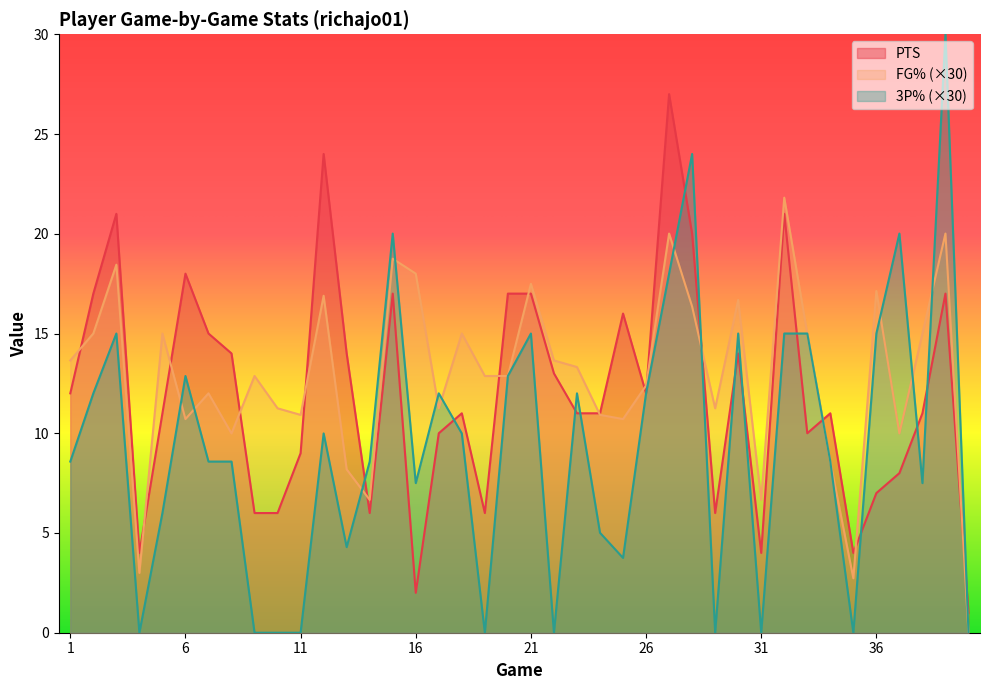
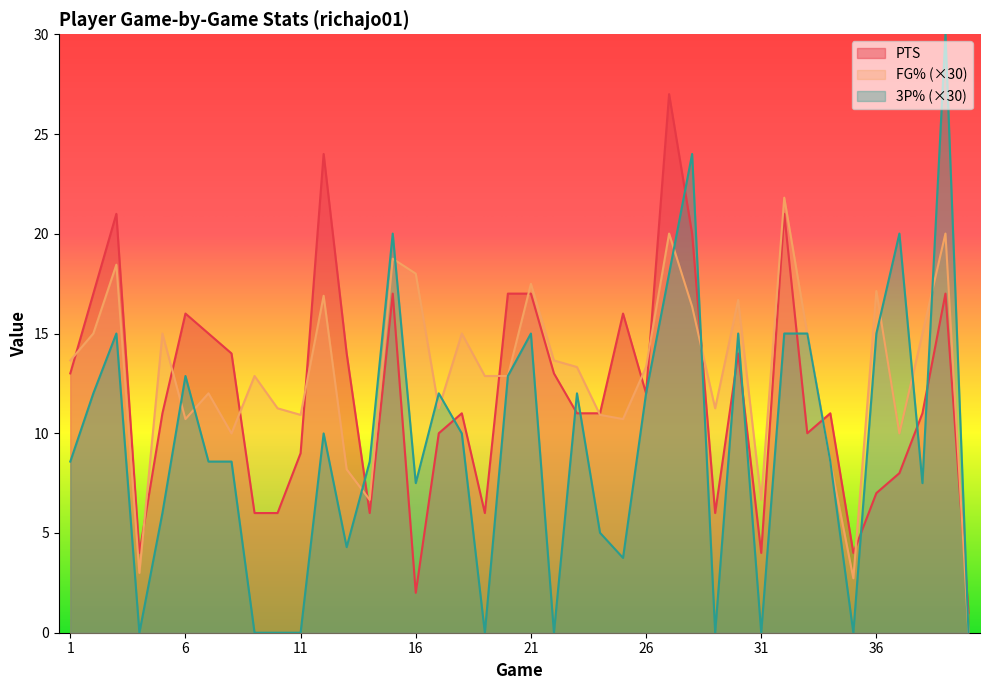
  {
    "PTS": {
-     "1": 12,
-     "6": 18,
+     "1": 13,
+     "6": 16,
      "11": 9,
      "16": 2,
      "21": 17,
      "31": 4,
      "36": 7
    },
    "FG% (×30)": {
      "1": 13.7,
      "6": 10.7,
      "11": 10.9,
      "16": 18.0,
      "21": 17.5,
-     "26": 12.4,
+     "26": 13.3,
      "31": 6.7,
      "36": 17.1
    },
    "3P% (×30)": {
      "1": 8.6,
      "6": 12.9,
      "11": 0.0,
      "16": 7.5,
      "21": 15.0,
      "31": 0.0,
      "36": 15.0
    }
  }
